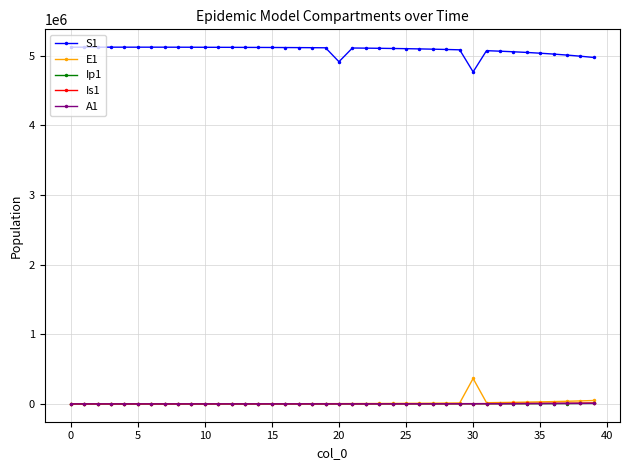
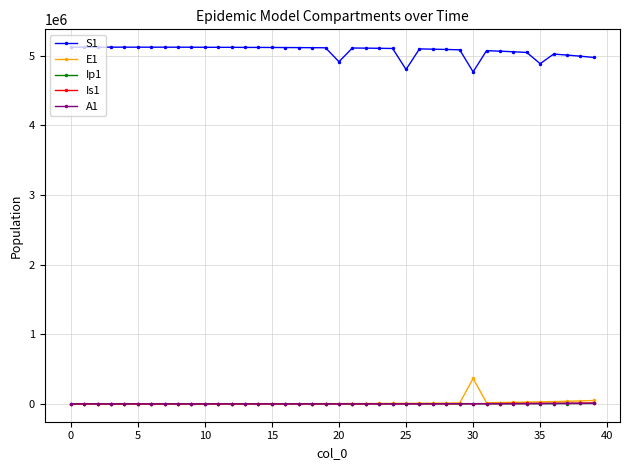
  {
    "S1": {
      "5": 5100000,
      "10": 5100000,
      "15": 5100000,
      "20": 4900000,
-     "25": 5100000,
+     "25": 4800000,
      "30": 4800000,
-     "35": 5000000
+     "35": 4900000
    },
    "E1": {
      "30": 400000
    }
  }
